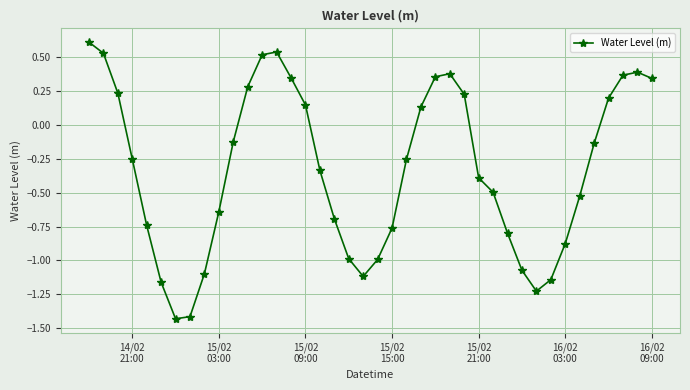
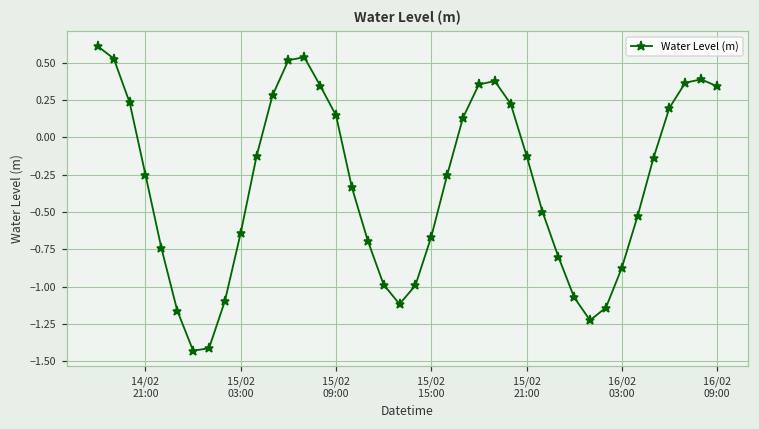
  {
    "14/02 21:00": -0.25,
    "15/02 03:00": -0.64,
    "15/02 09:00": 0.15,
-   "15/02 15:00": -0.76,
-   "15/02 21:00": -0.39,
+   "15/02 15:00": -0.67,
+   "15/02 21:00": -0.12,
    "16/02 03:00": -0.88,
    "16/02 09:00": 0.34
  }
